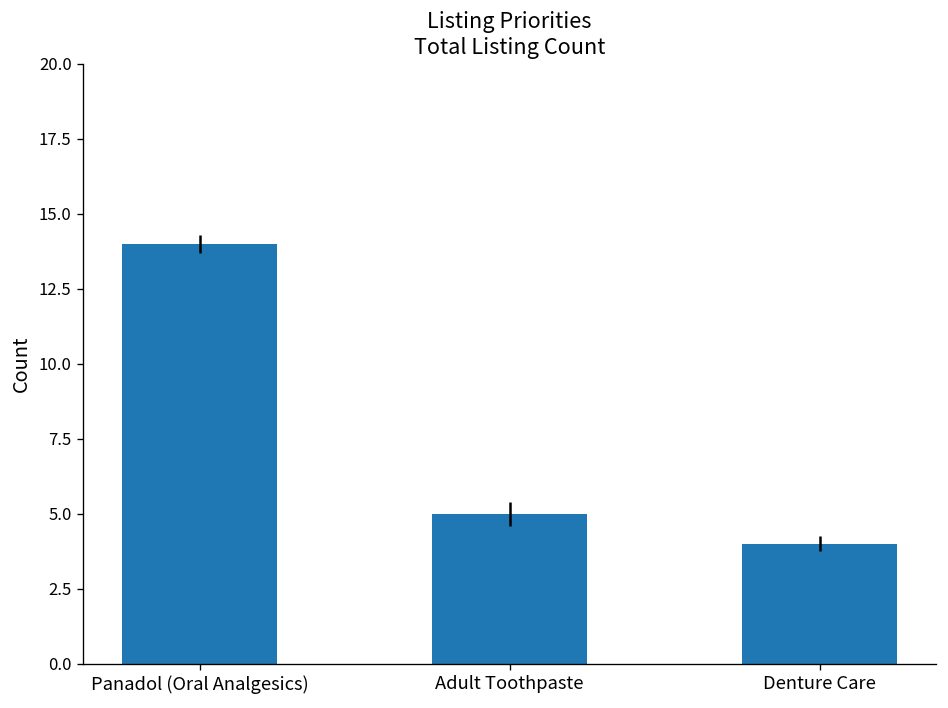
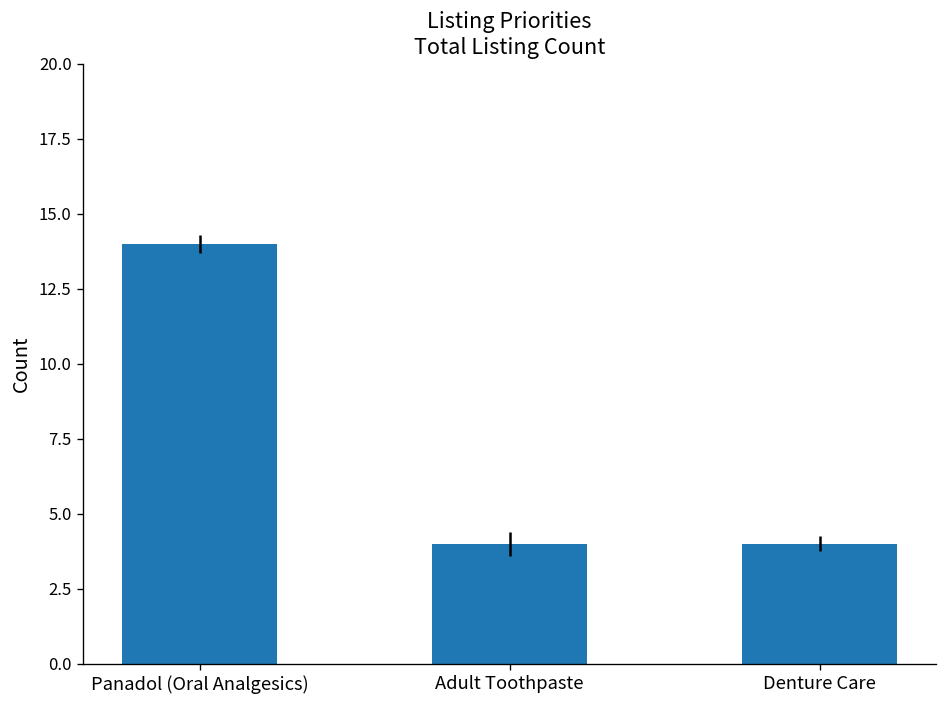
  {
    "Panadol (Oral Analgesics)": 14,
-   "Adult Toothpaste": 5,
+   "Adult Toothpaste": 4,
    "Denture Care": 4
  }
